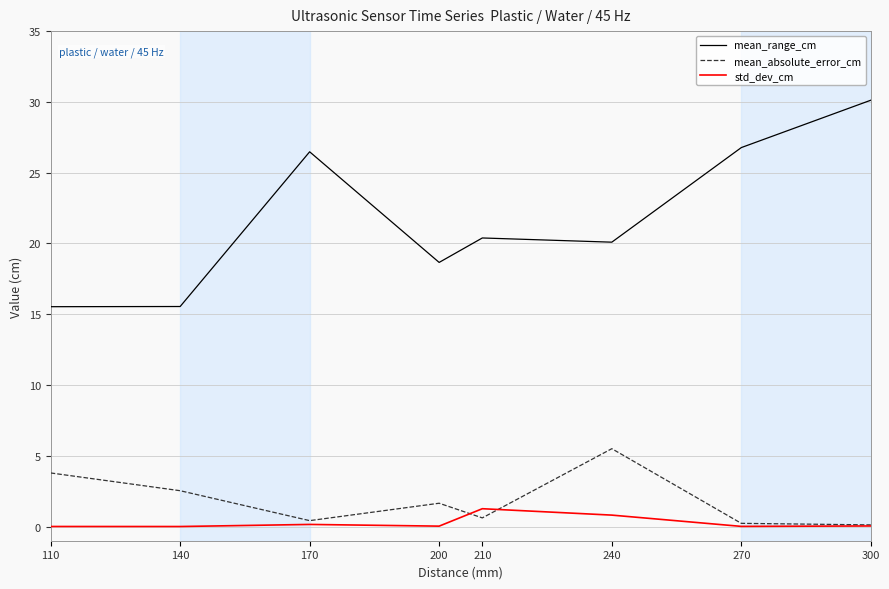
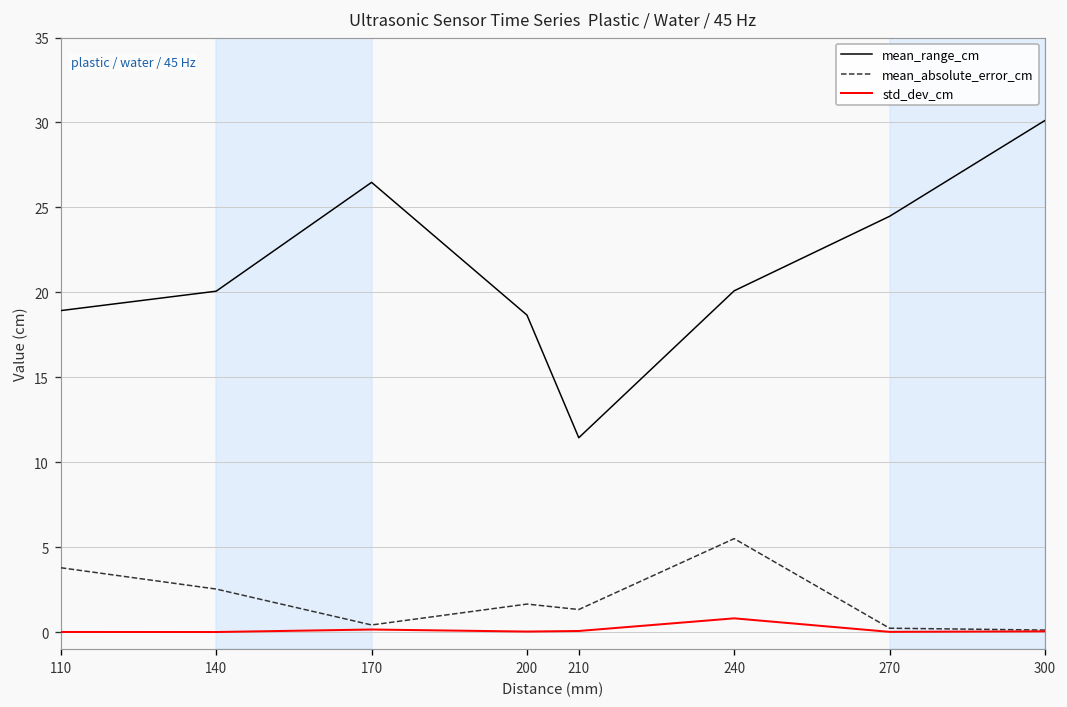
  {
    "mean_range_cm": {
-     "110": 15.5,
-     "140": 15.5,
+     "110": 18.9,
+     "140": 20.1,
      "170": 26.5,
      "200": 18.7,
-     "210": 20.4,
+     "210": 11.4,
      "240": 20.1,
-     "270": 26.8,
+     "270": 24.5,
      "300": 30.1
    },
    "mean_absolute_error_cm": {
      "110": 3.8,
      "140": 2.5,
      "170": 0.4,
      "200": 1.6,
-     "210": 0.6,
+     "210": 1.3,
      "240": 5.5,
      "270": 0.2
    },
    "std_dev_cm": {
      "110": 0.0,
      "140": 0.0,
      "170": 0.2,
      "200": 0.0,
-     "210": 1.3,
+     "210": 0.1,
      "240": 0.8,
      "270": 0.0
    }
  }
